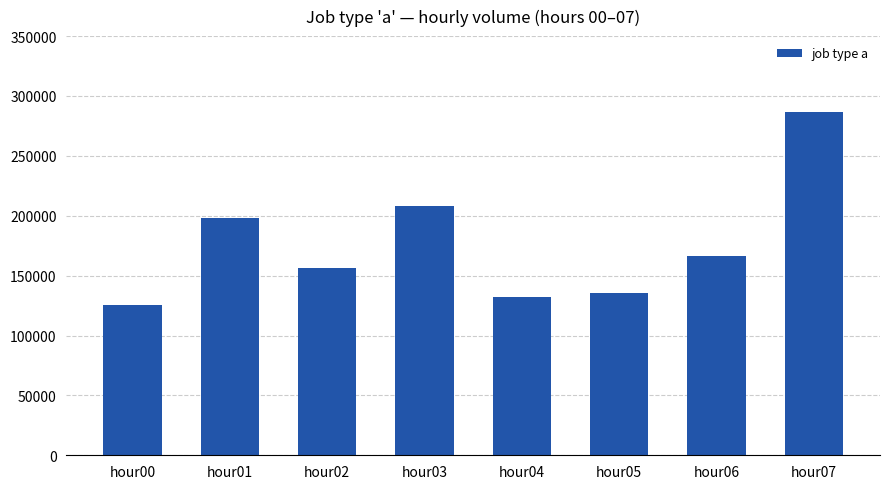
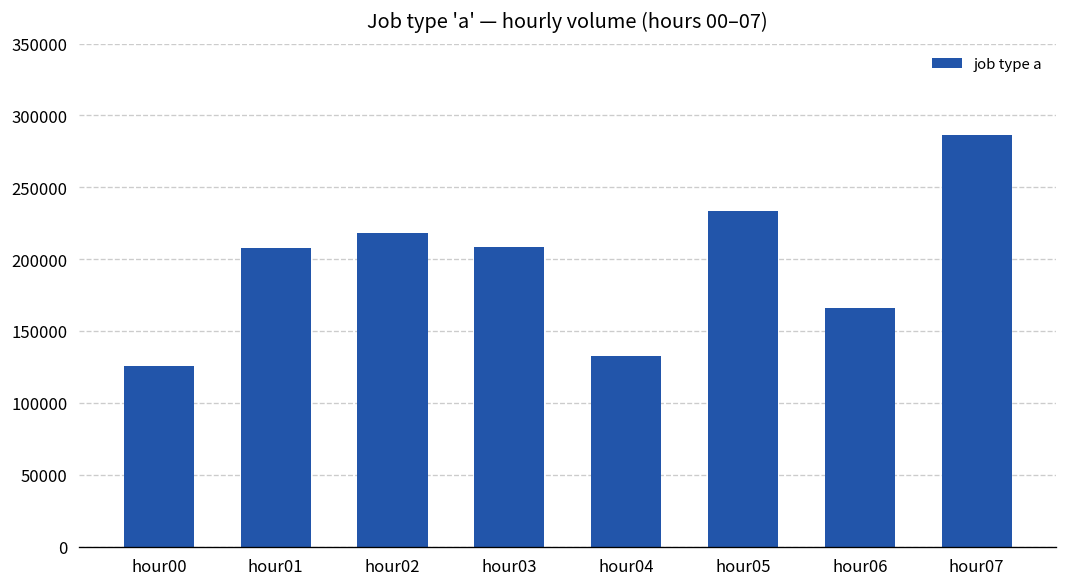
  {
    "hour00": 126000,
-   "hour01": 198000,
-   "hour02": 157000,
+   "hour01": 208000,
+   "hour02": 218000,
    "hour03": 208000,
    "hour04": 133000,
-   "hour05": 136000,
+   "hour05": 233000,
    "hour06": 166000,
    "hour07": 287000
  }
